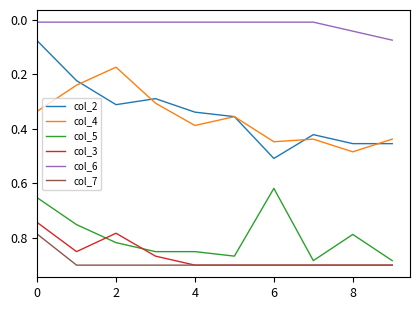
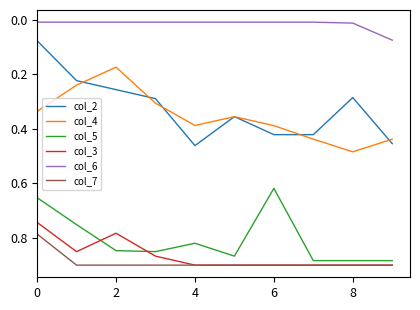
  {
    "col_2": {
      "0": 0.08,
-     "2": 0.31,
-     "4": 0.34,
-     "6": 0.51,
-     "8": 0.45
+     "2": 0.26,
+     "4": 0.46,
+     "6": 0.42,
+     "8": 0.29
    },
    "col_4": {
      "0": 0.34,
      "2": 0.17,
      "4": 0.39,
-     "6": 0.45,
+     "6": 0.39,
      "8": 0.48
    },
    "col_5": {
      "0": 0.65,
-     "2": 0.82,
-     "4": 0.85,
+     "2": 0.85,
+     "4": 0.82,
      "6": 0.62,
-     "8": 0.79
+     "8": 0.88
    },
    "col_3": {
      "0": 0.74,
      "2": 0.78
    },
    "col_6": {
      "0": 0.01,
      "2": 0.01,
      "4": 0.01,
      "6": 0.01,
-     "8": 0.04
+     "8": 0.01
    },
    "col_7": {
      "0": 0.79,
      "2": 0.90
    }
  }
